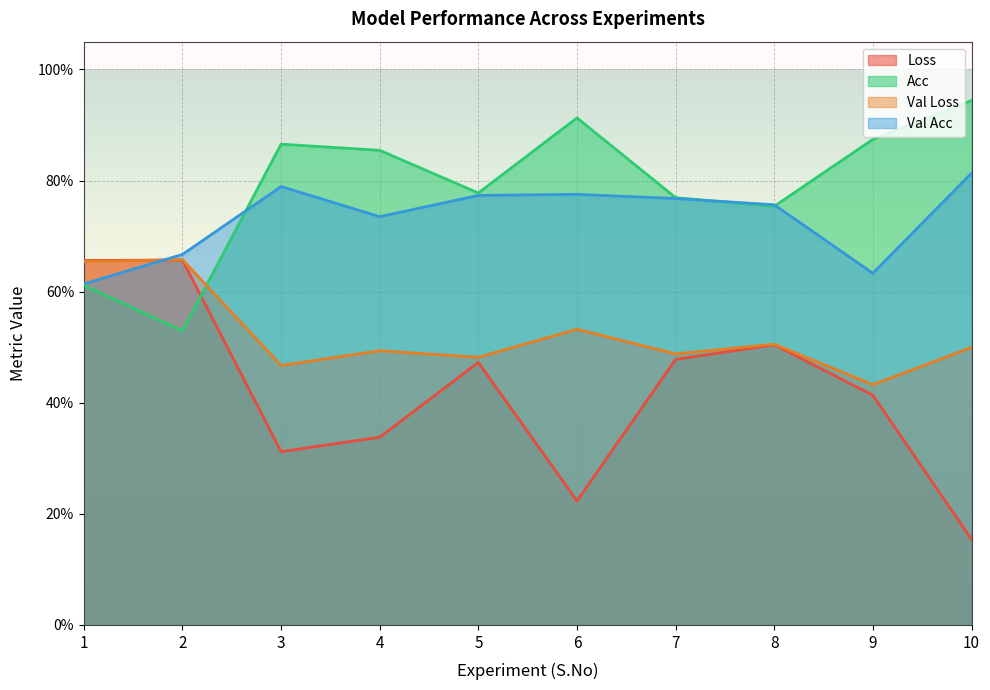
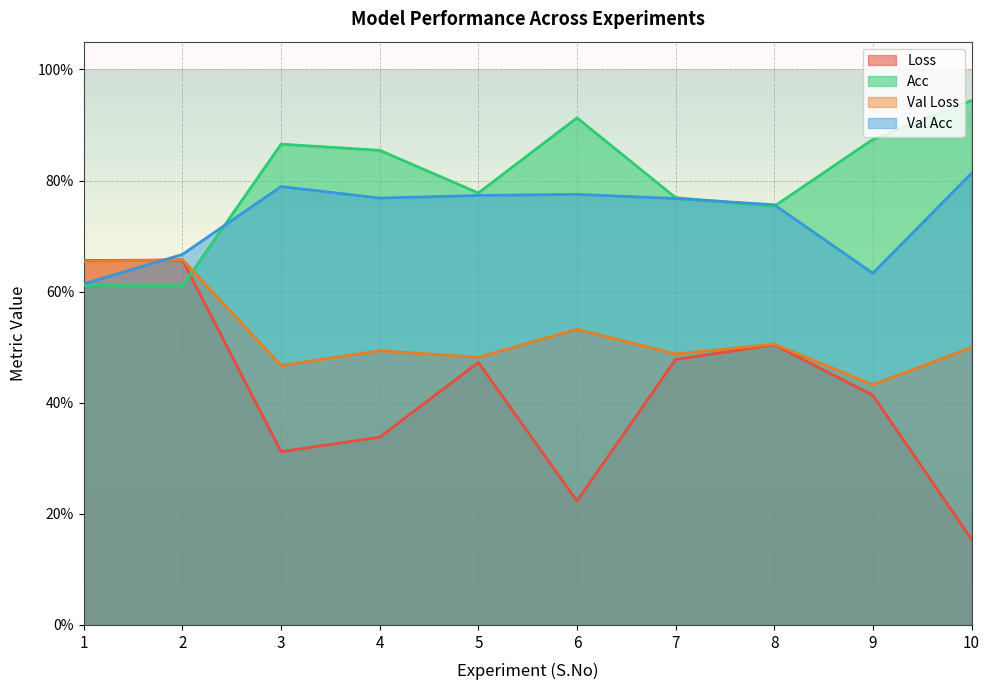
  {
    "Acc": {
-     "2": "53%",
+     "2": "61%",
      "3": "87%",
      "4": "85%",
      "6": "91%",
      "9": "87%",
      "10": "94%"
    },
    "Val Acc": {
      "2": "67%",
      "3": "79%",
-     "4": "74%",
+     "4": "77%",
      "6": "78%",
      "9": "63%",
      "10": "81%"
    }
  }
